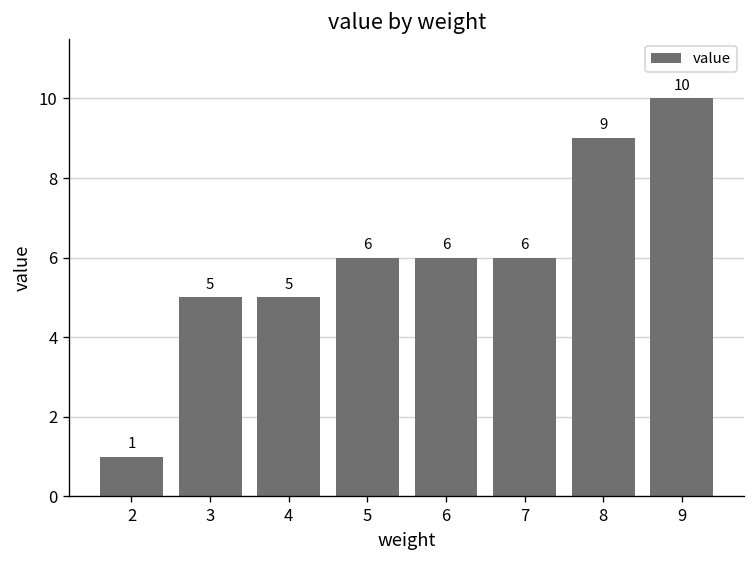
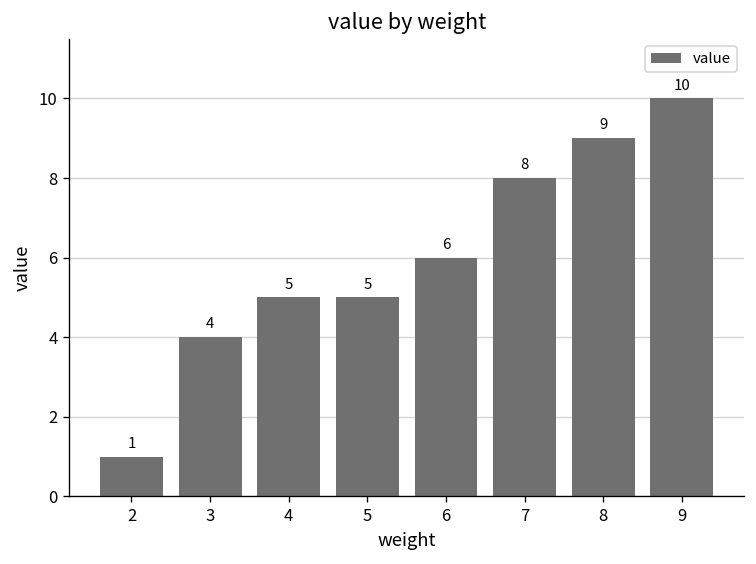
  {
    "2": 1,
-   "3": 5,
+   "3": 4,
    "4": 5,
-   "5": 6,
+   "5": 5,
    "6": 6,
-   "7": 6,
+   "7": 8,
    "8": 9,
    "9": 10
  }
